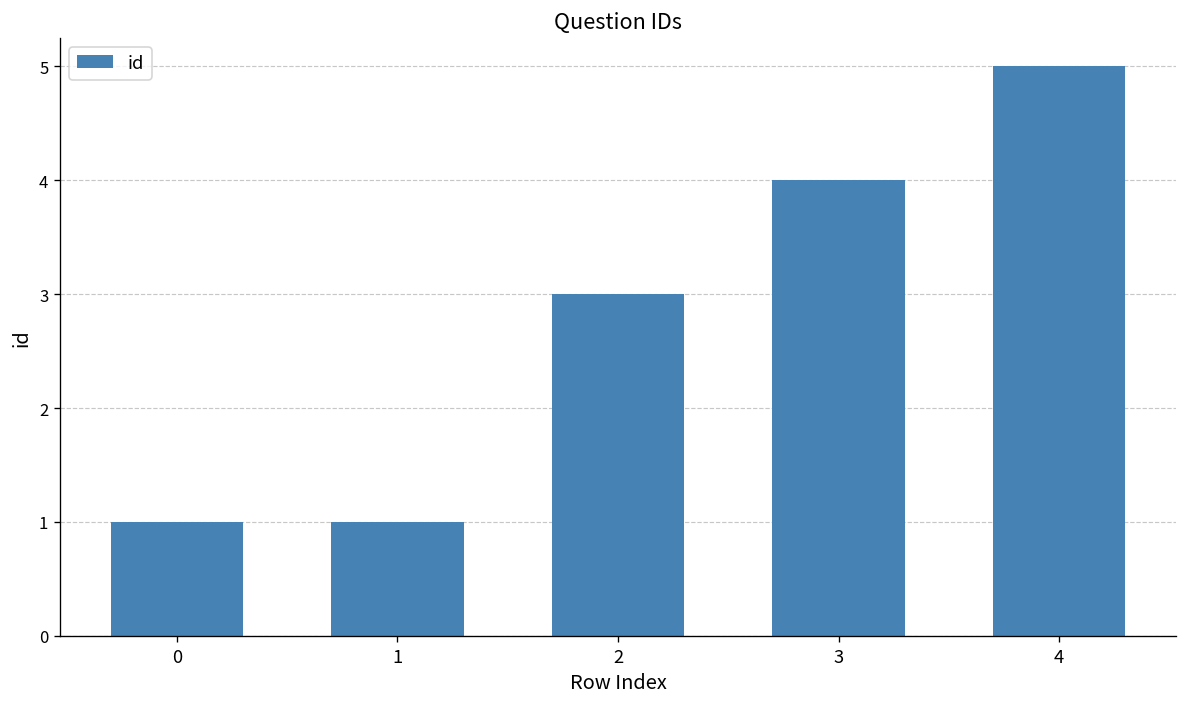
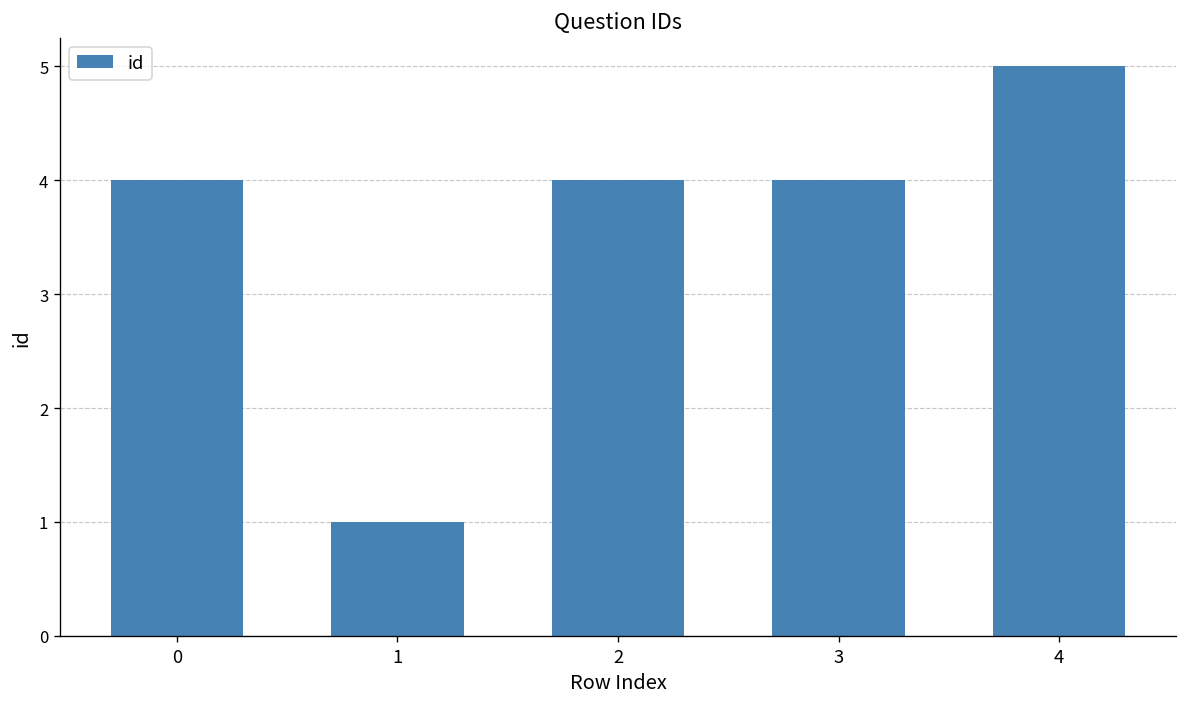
  {
-   "0": 1,
+   "0": 4,
    "1": 1,
-   "2": 3,
+   "2": 4,
    "3": 4,
    "4": 5
  }
